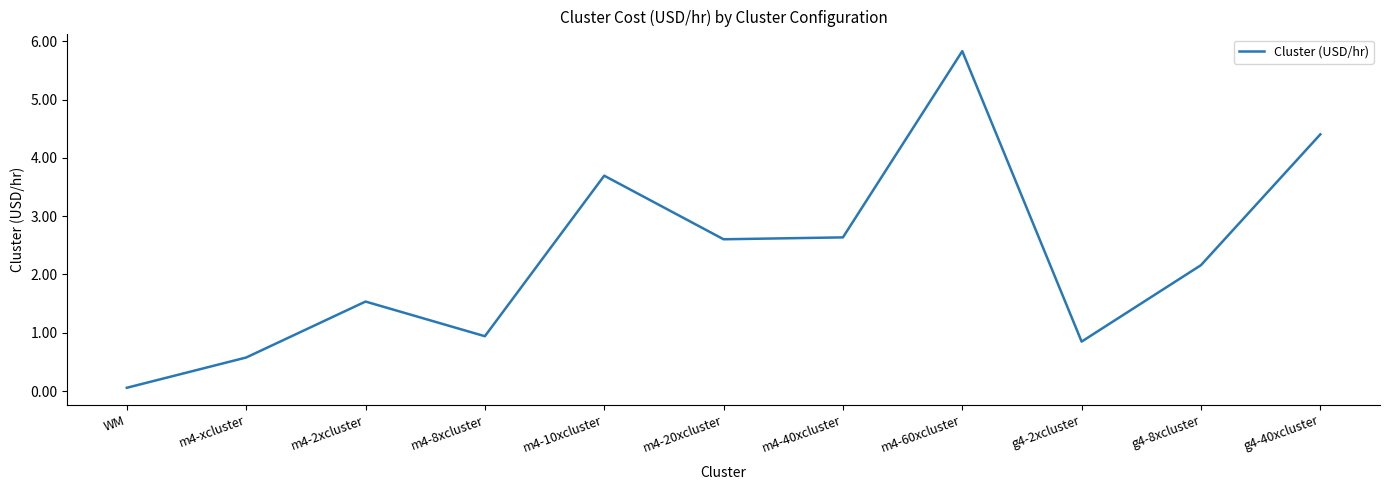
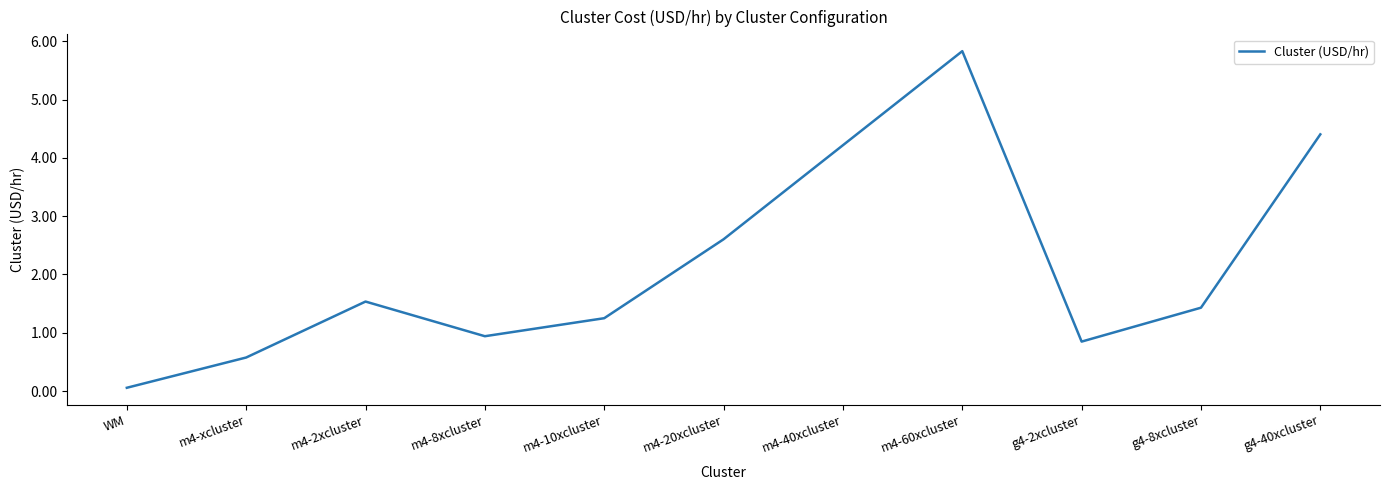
  {
    "WM": 0.1,
    "m4-xcluster": 0.6,
    "m4-2xcluster": 1.5,
    "m4-8xcluster": 0.9,
-   "m4-10xcluster": 3.7,
+   "m4-10xcluster": 1.3,
    "m4-20xcluster": 2.6,
-   "m4-40xcluster": 2.6,
+   "m4-40xcluster": 4.2,
    "m4-60xcluster": 5.8,
    "g4-2xcluster": 0.8,
-   "g4-8xcluster": 2.2,
+   "g4-8xcluster": 1.4,
    "g4-40xcluster": 4.4
  }
